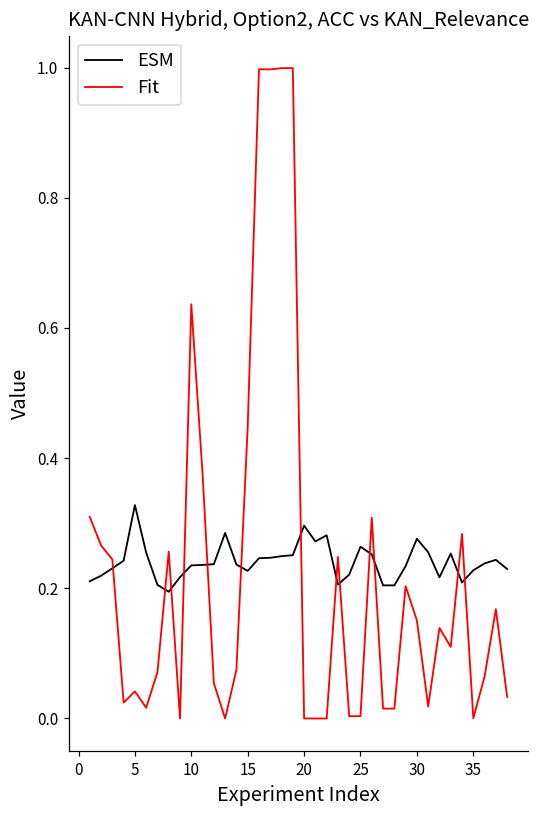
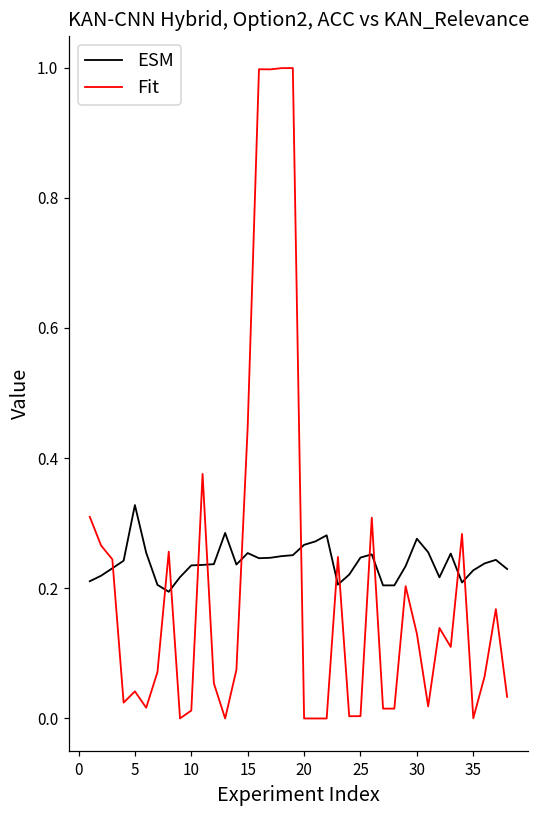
  {
    "ESM": {
      "5": 0.33,
      "10": 0.24,
-     "15": 0.23,
-     "20": 0.30,
-     "25": 0.26,
+     "15": 0.25,
+     "20": 0.27,
+     "25": 0.25,
      "30": 0.28,
      "35": 0.23
    },
    "Fit": {
      "5": 0.04,
-     "10": 0.64,
+     "10": 0.01,
      "15": 0.45,
      "20": 0.00,
      "25": 0.00,
-     "30": 0.15,
+     "30": 0.13,
      "35": 0.00
    }
  }
